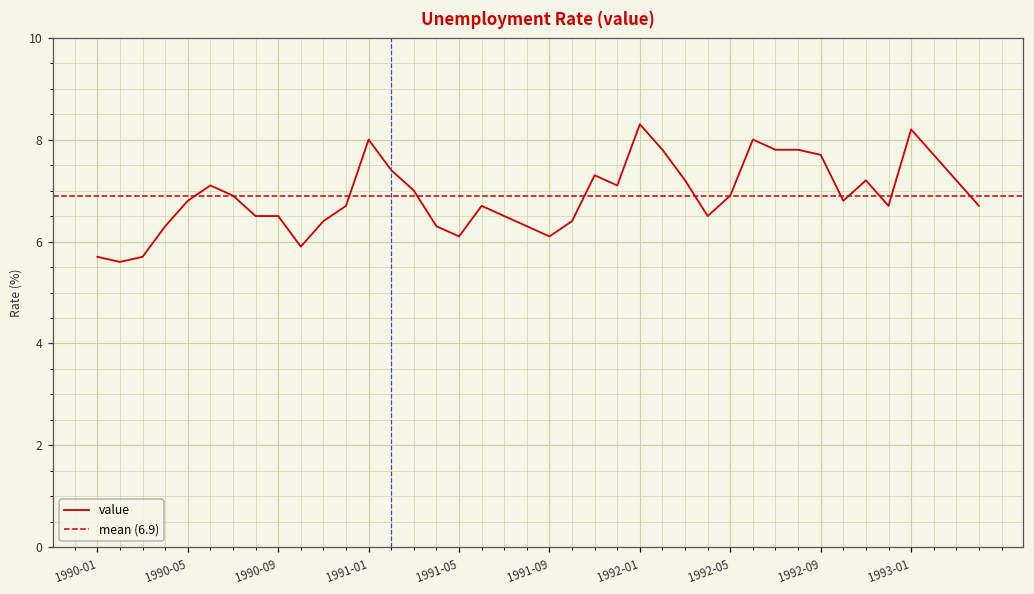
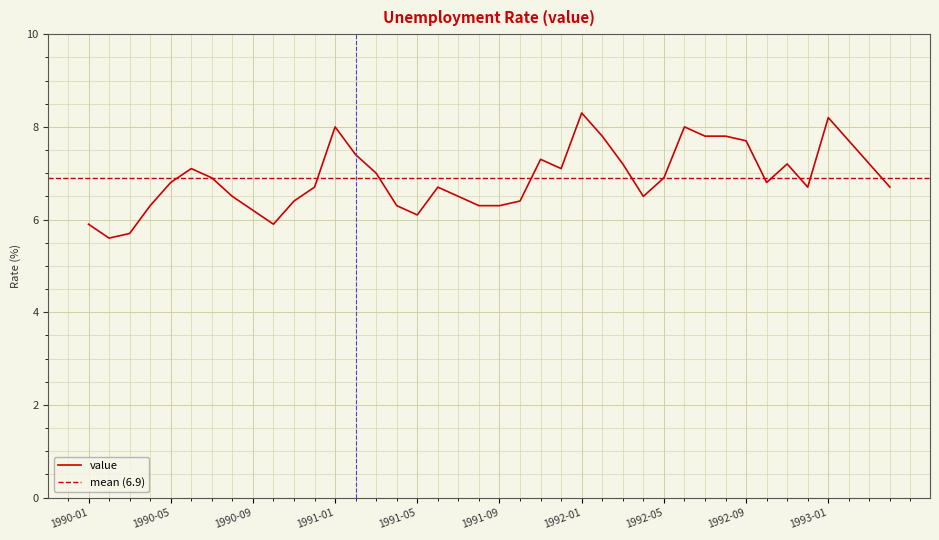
  {
-   "1990-01": 5.7,
+   "1990-01": 5.9,
    "1990-05": 6.8,
-   "1990-09": 6.5,
+   "1990-09": 6.2,
    "1991-01": 8.0,
    "1991-05": 6.1,
-   "1991-09": 6.1,
+   "1991-09": 6.3,
    "1992-01": 8.3,
    "1992-05": 6.9,
    "1992-09": 7.7,
    "1993-01": 8.2
  }
